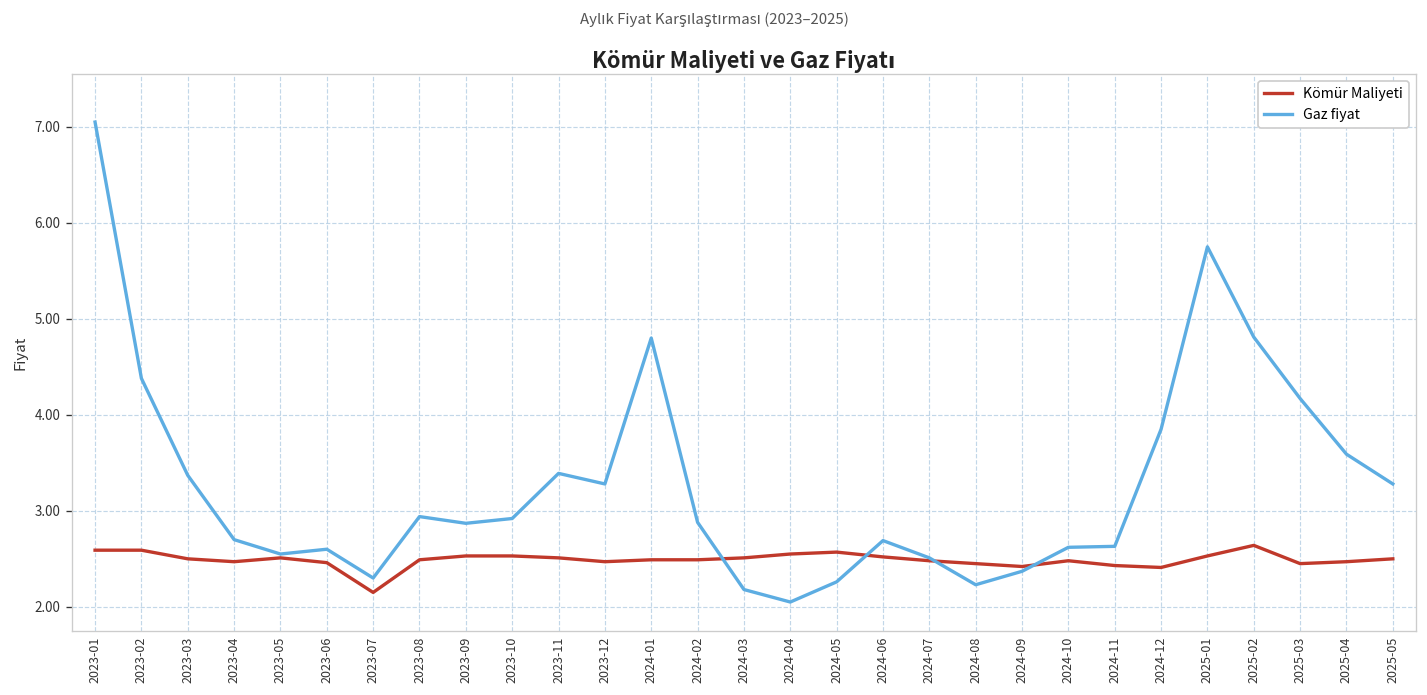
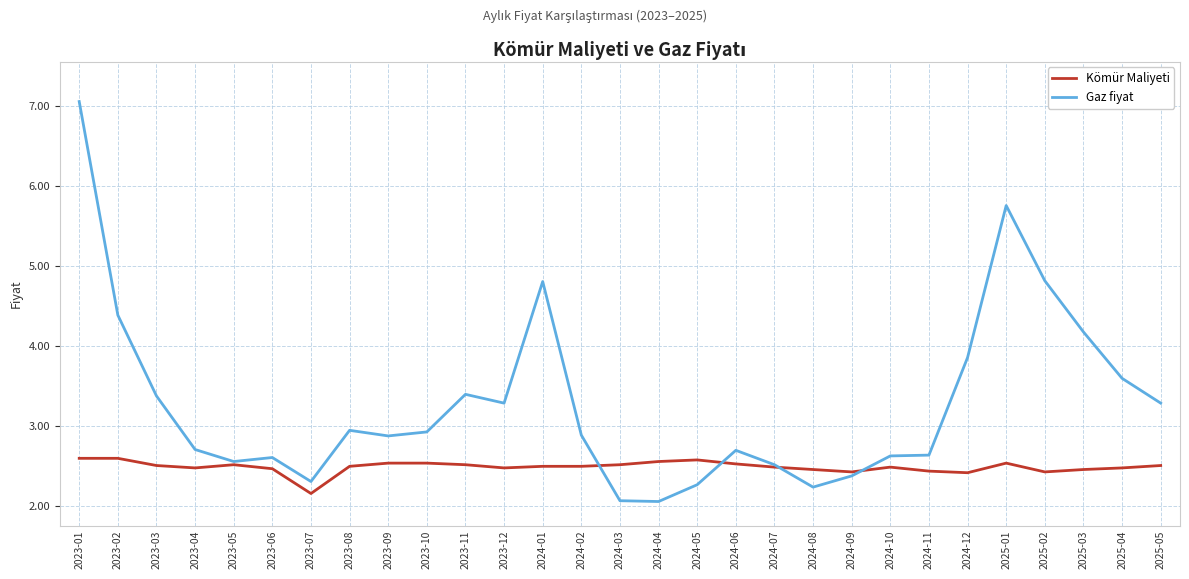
  {
    "Kömür Maliyeti": {
      "2023-01": 2.6,
      "2023-02": 2.6,
      "2023-03": 2.5,
      "2023-04": 2.5,
      "2023-05": 2.5,
      "2023-06": 2.5,
      "2023-07": 2.2,
      "2023-08": 2.5,
      "2023-09": 2.5,
      "2023-10": 2.5,
      "2023-11": 2.5,
      "2023-12": 2.5,
      "2024-01": 2.5,
      "2024-02": 2.5,
      "2024-03": 2.5,
      "2024-04": 2.6,
      "2024-05": 2.6,
      "2024-06": 2.5,
      "2024-08": 2.5,
      "2024-09": 2.4,
      "2024-10": 2.5,
      "2024-11": 2.4,
      "2024-12": 2.4,
      "2025-01": 2.5,
-     "2025-02": 2.6,
+     "2025-02": 2.4,
      "2025-03": 2.5,
      "2025-04": 2.5,
      "2025-05": 2.5
    },
    "Gaz fiyat": {
      "2023-01": 7.1,
      "2023-02": 4.4,
      "2023-03": 3.4,
      "2023-04": 2.7,
      "2023-05": 2.6,
      "2023-06": 2.6,
      "2023-07": 2.3,
      "2023-08": 2.9,
      "2023-09": 2.9,
      "2023-10": 2.9,
      "2023-11": 3.4,
      "2023-12": 3.3,
      "2024-01": 4.8,
      "2024-02": 2.9,
-     "2024-03": 2.2,
+     "2024-03": 2.1,
      "2024-04": 2.1,
      "2024-05": 2.3,
      "2024-06": 2.7,
      "2024-08": 2.2,
      "2024-09": 2.4,
      "2024-10": 2.6,
      "2024-11": 2.6,
      "2024-12": 3.9,
      "2025-01": 5.8,
      "2025-02": 4.8,
      "2025-03": 4.2,
      "2025-04": 3.6,
      "2025-05": 3.3
    }
  }
